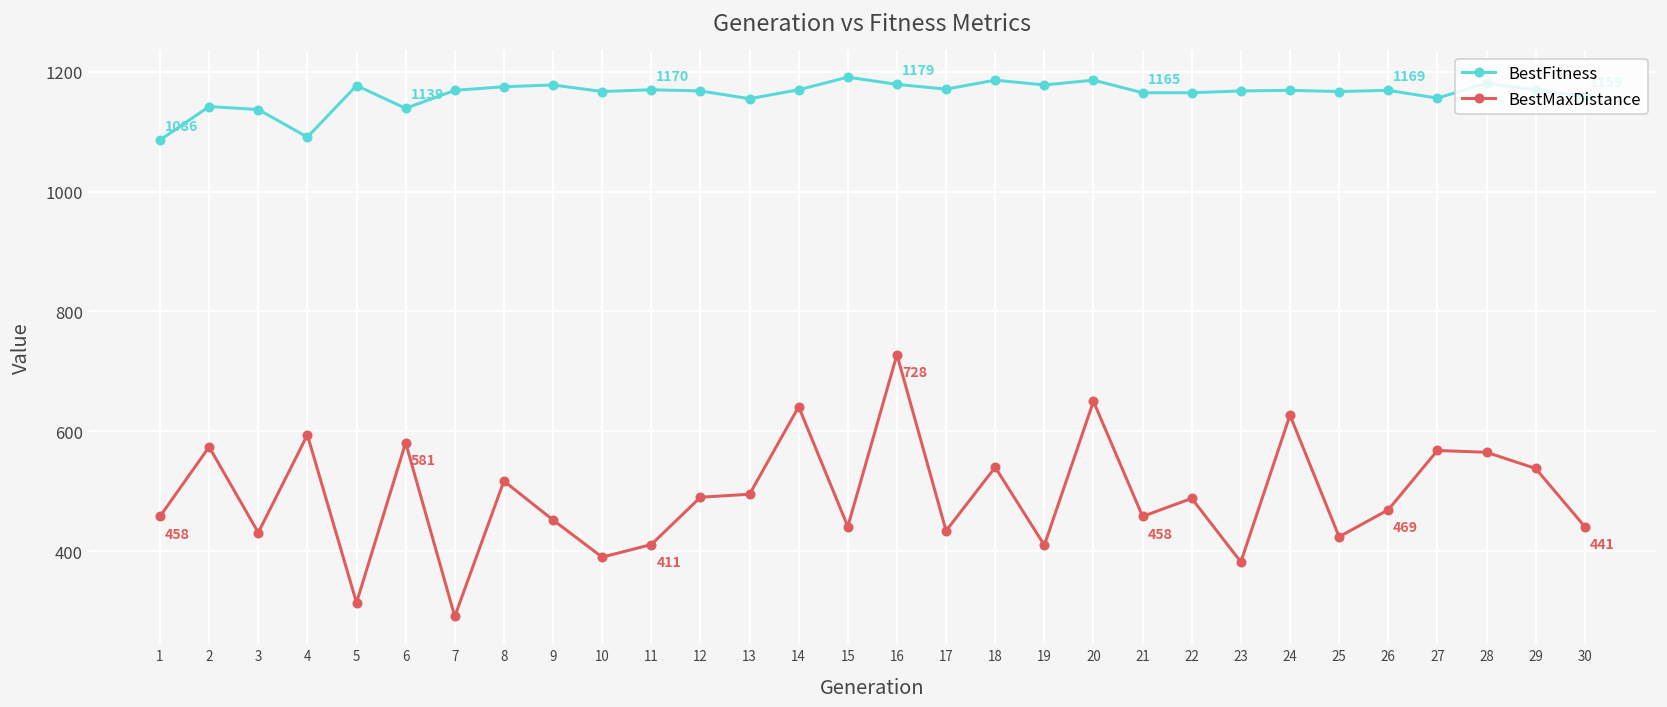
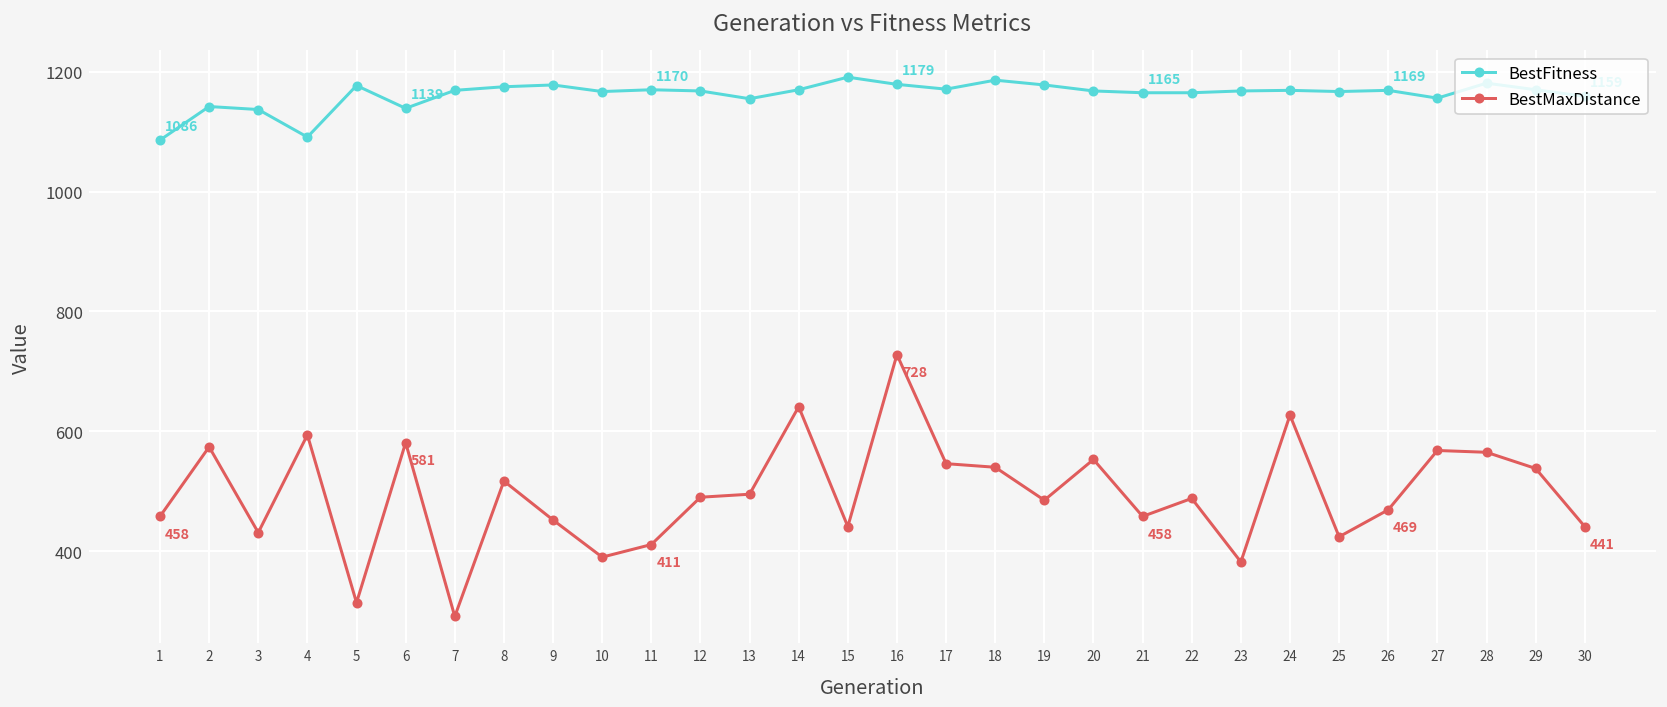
  {
    "BestFitness": {
      "2": 1140,
      "3": 1140,
      "4": 1090,
      "5": 1180,
      "7": 1170,
      "8": 1180,
      "9": 1180,
      "10": 1170,
      "12": 1170,
      "13": 1160,
      "14": 1170,
      "15": 1190,
      "17": 1170,
      "18": 1190,
      "19": 1180,
-     "20": 1190,
+     "20": 1170,
      "23": 1170,
      "24": 1170,
      "25": 1170,
      "27": 1160
    },
    "BestMaxDistance": {
      "2": 570,
      "3": 430,
      "4": 590,
      "5": 310,
      "7": 290,
      "8": 520,
      "9": 450,
      "10": 390,
      "12": 490,
      "13": 500,
      "14": 640,
      "15": 440,
-     "17": 430,
+     "17": 550,
      "18": 540,
-     "19": 410,
-     "20": 650,
+     "19": 490,
+     "20": 550,
      "22": 490,
      "23": 380,
      "24": 630,
      "25": 420,
      "27": 570,
      "28": 570,
      "29": 540
    }
  }
